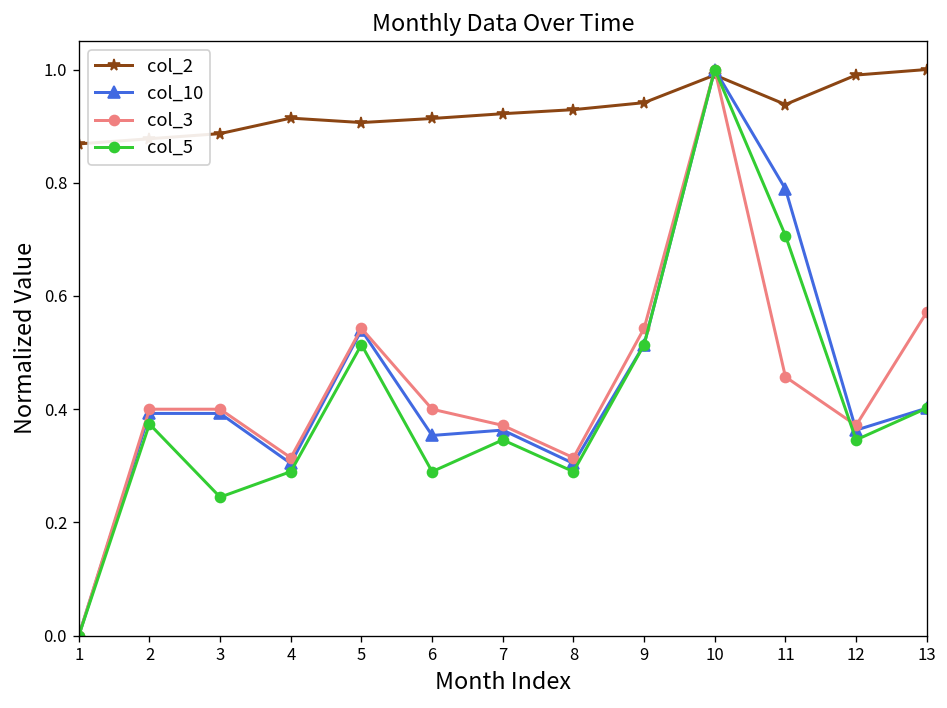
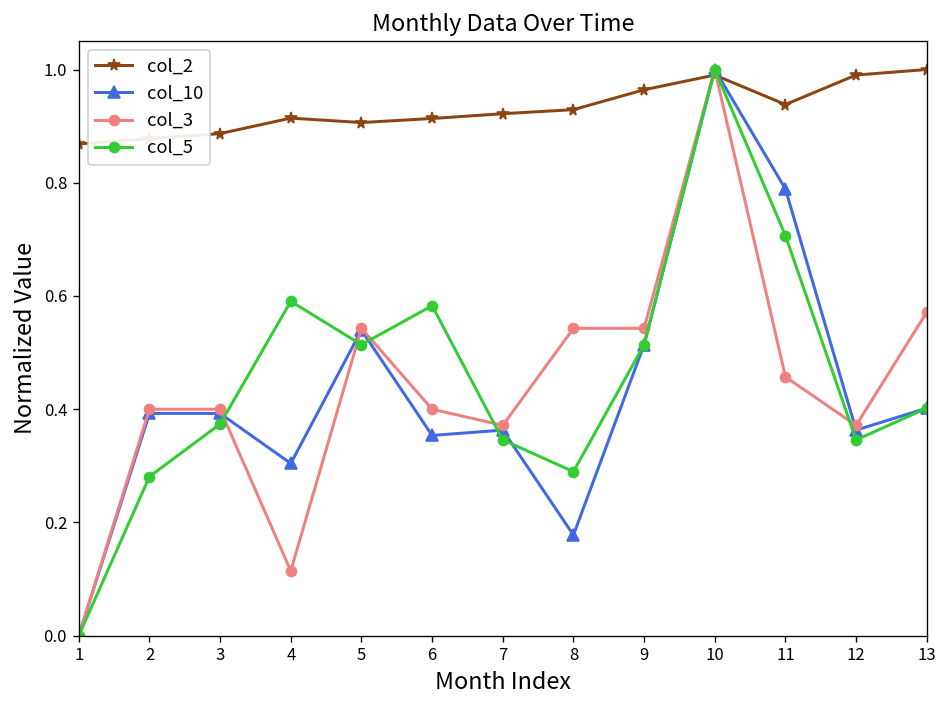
  {
    "col_2": {
      "1": 0.87,
      "3": 0.89,
      "4": 0.91,
      "5": 0.91,
      "6": 0.91,
      "7": 0.92,
      "8": 0.93,
-     "9": 0.94,
+     "9": 0.96,
      "10": 0.99,
      "11": 0.94,
      "12": 0.99,
      "13": 1.00
    },
    "col_10": {
      "2": 0.39,
      "3": 0.39,
      "4": 0.30,
      "6": 0.35,
      "7": 0.36,
-     "8": 0.30,
+     "8": 0.18,
      "11": 0.79,
      "12": 0.36
    },
    "col_3": {
      "2": 0.40,
      "3": 0.40,
-     "4": 0.31,
+     "4": 0.11,
      "6": 0.40,
      "7": 0.37,
-     "8": 0.31,
+     "8": 0.54,
      "9": 0.54,
      "11": 0.46,
      "12": 0.37,
      "13": 0.57
    },
    "col_5": {
-     "2": 0.37,
-     "3": 0.24,
-     "4": 0.29,
+     "2": 0.28,
+     "3": 0.37,
+     "4": 0.59,
      "5": 0.51,
-     "6": 0.29,
+     "6": 0.58,
      "7": 0.35,
      "8": 0.29,
      "11": 0.71,
      "12": 0.35
    }
  }
